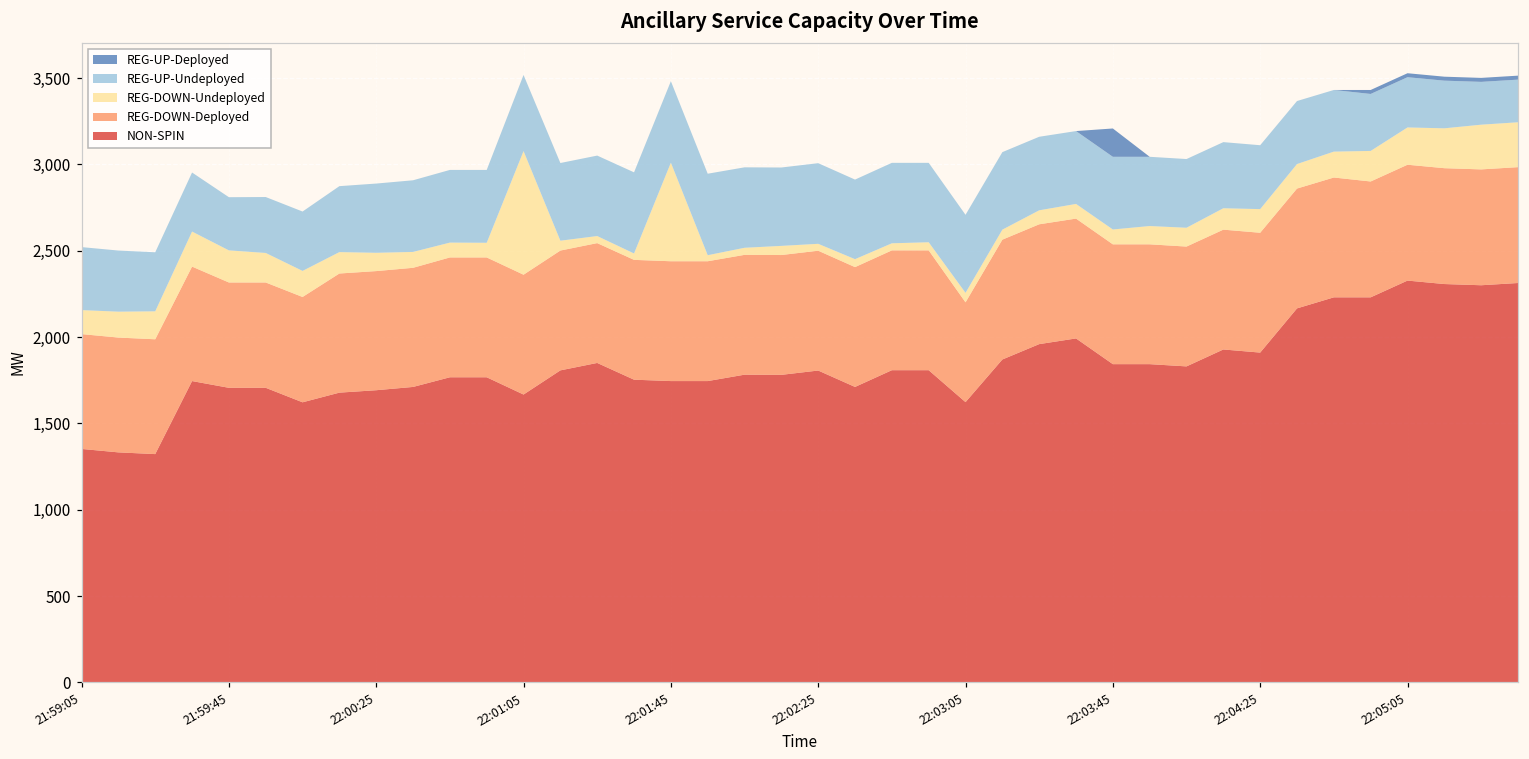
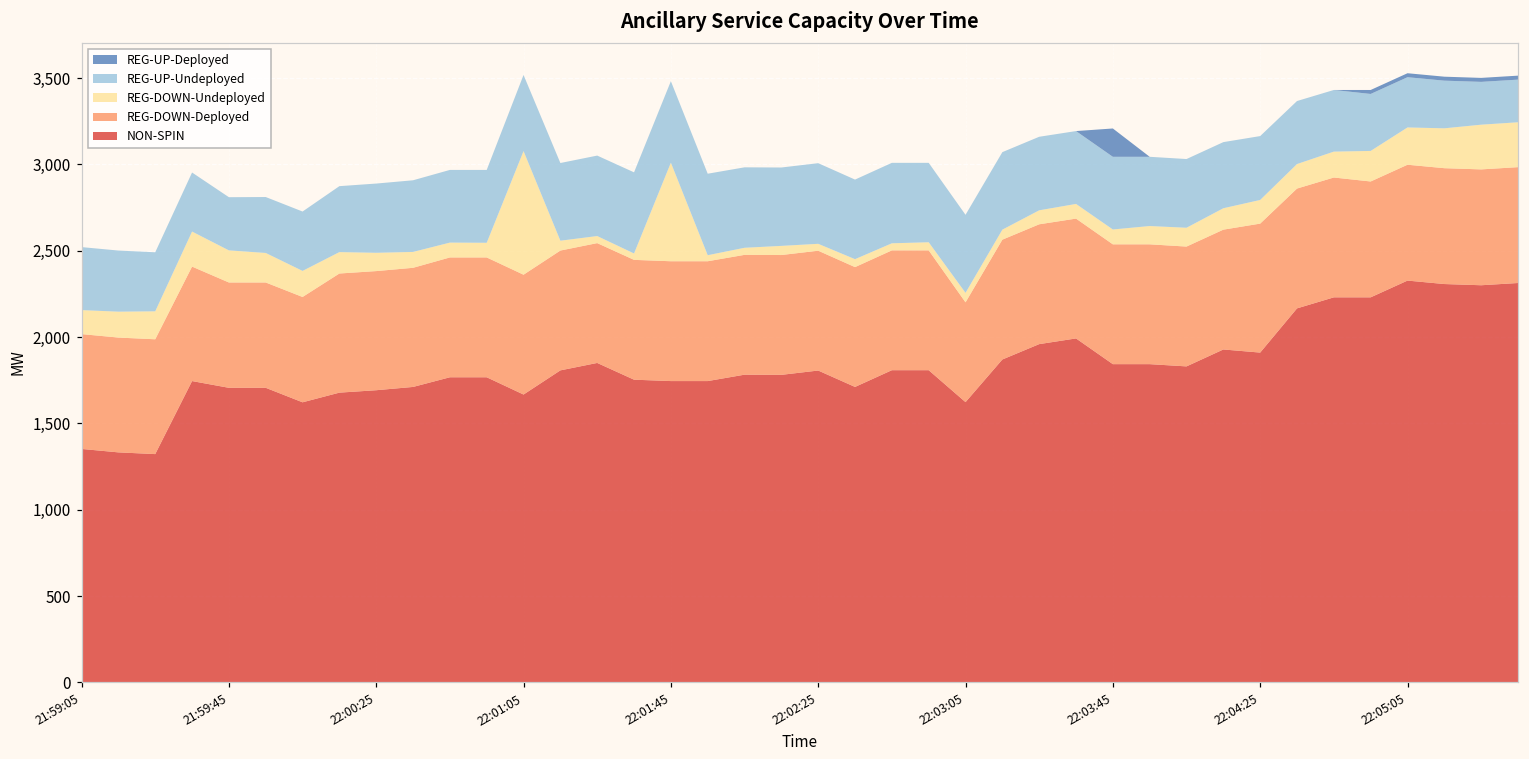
  {
    "NON-SPIN": {
      "21:59:05": "1,350",
      "21:59:45": "1,710",
      "22:00:25": "1,690",
      "22:01:05": "1,670",
      "22:01:45": "1,750",
      "22:02:25": "1,810",
      "22:03:05": "1,620",
      "22:03:45": "1,840",
      "22:04:25": "1,910",
      "22:05:05": "2,330"
    },
    "REG-DOWN-Deployed": {
      "21:59:05": "670",
      "21:59:45": "610",
      "22:00:25": "690",
      "22:01:05": "690",
      "22:01:45": "690",
      "22:02:25": "690",
      "22:03:05": "580",
      "22:03:45": "690",
-     "22:04:25": "690",
+     "22:04:25": "750",
      "22:05:05": "670"
    },
    "REG-DOWN-Undeployed": {
      "21:59:05": "140",
      "21:59:45": "190",
      "22:00:25": "110",
      "22:01:05": "720",
      "22:01:45": "570",
      "22:02:25": "40",
      "22:03:05": "60",
      "22:03:45": "90",
      "22:04:25": "140",
      "22:05:05": "220"
    },
    "REG-UP-Undeployed": {
      "22:03:45": "420",
      "22:05:05": "290"
    },
    "REG-UP-Deployed": {
      "22:03:45": "160",
      "22:05:05": "20"
    }
  }
